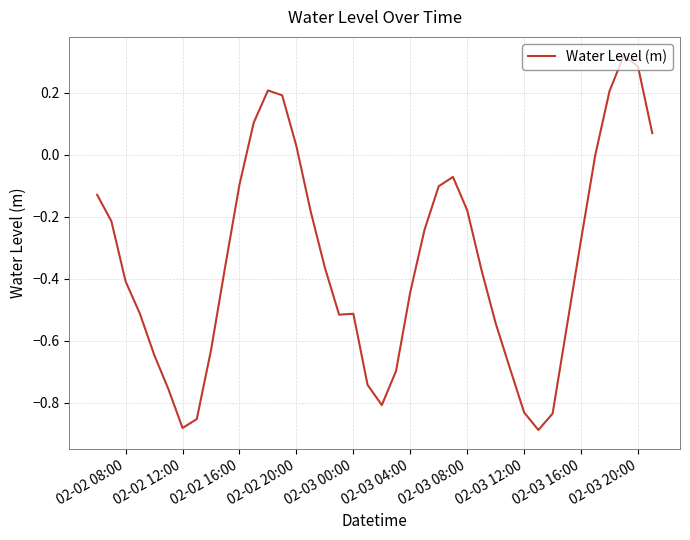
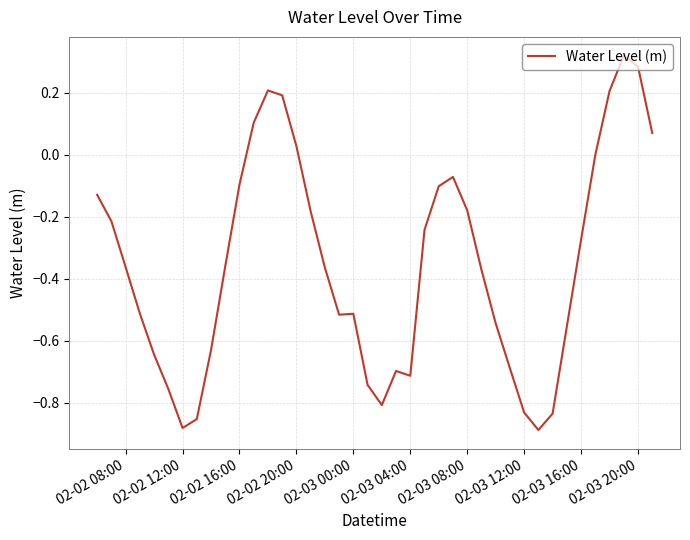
  {
-   "02-02 08:00": -0.41,
+   "02-02 08:00": -0.36,
    "02-02 12:00": -0.88,
    "02-02 16:00": -0.10,
    "02-02 20:00": 0.03,
    "02-03 00:00": -0.51,
-   "02-03 04:00": -0.44,
+   "02-03 04:00": -0.71,
    "02-03 08:00": -0.18,
    "02-03 12:00": -0.83,
    "02-03 16:00": -0.27
  }
